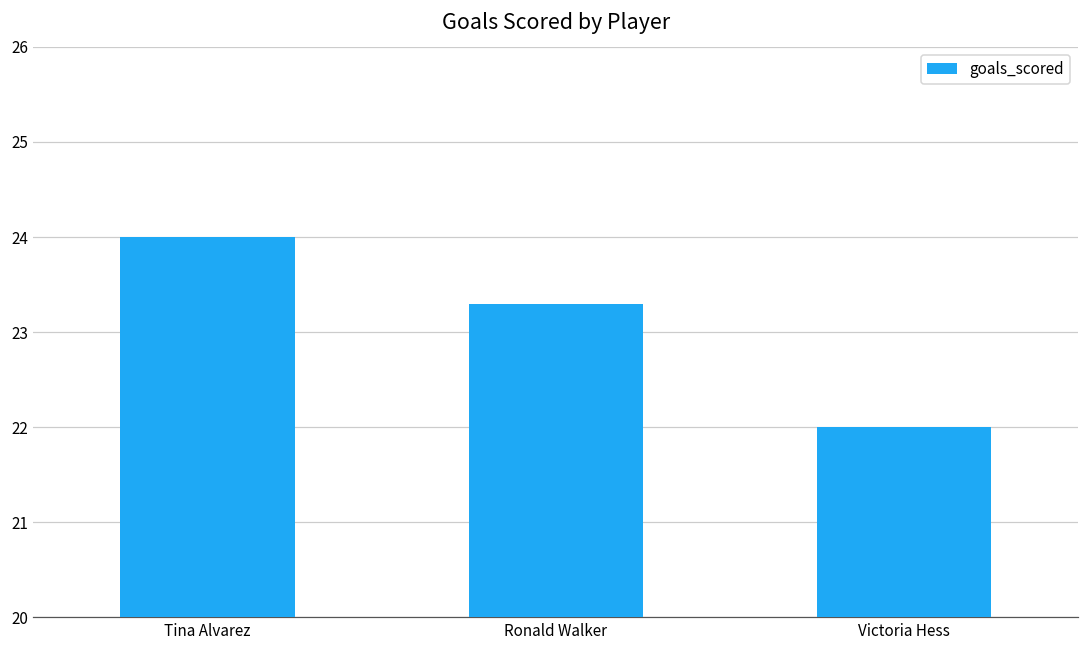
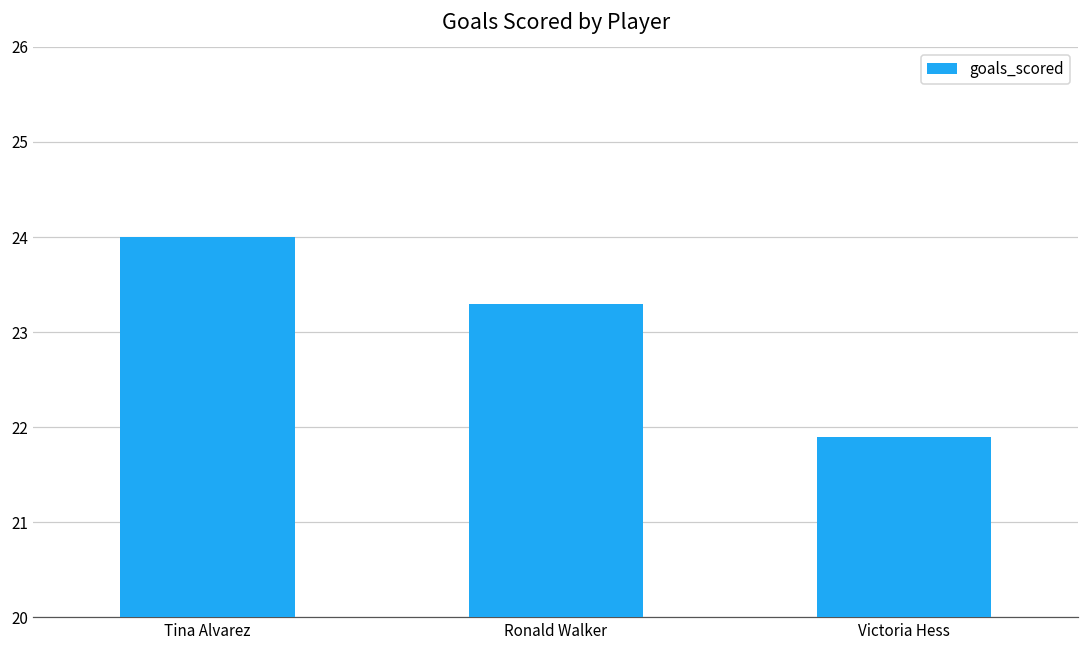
  {
    "Tina Alvarez": 24.0,
    "Ronald Walker": 23.3,
-   "Victoria Hess": 22.0
+   "Victoria Hess": 21.9
  }
